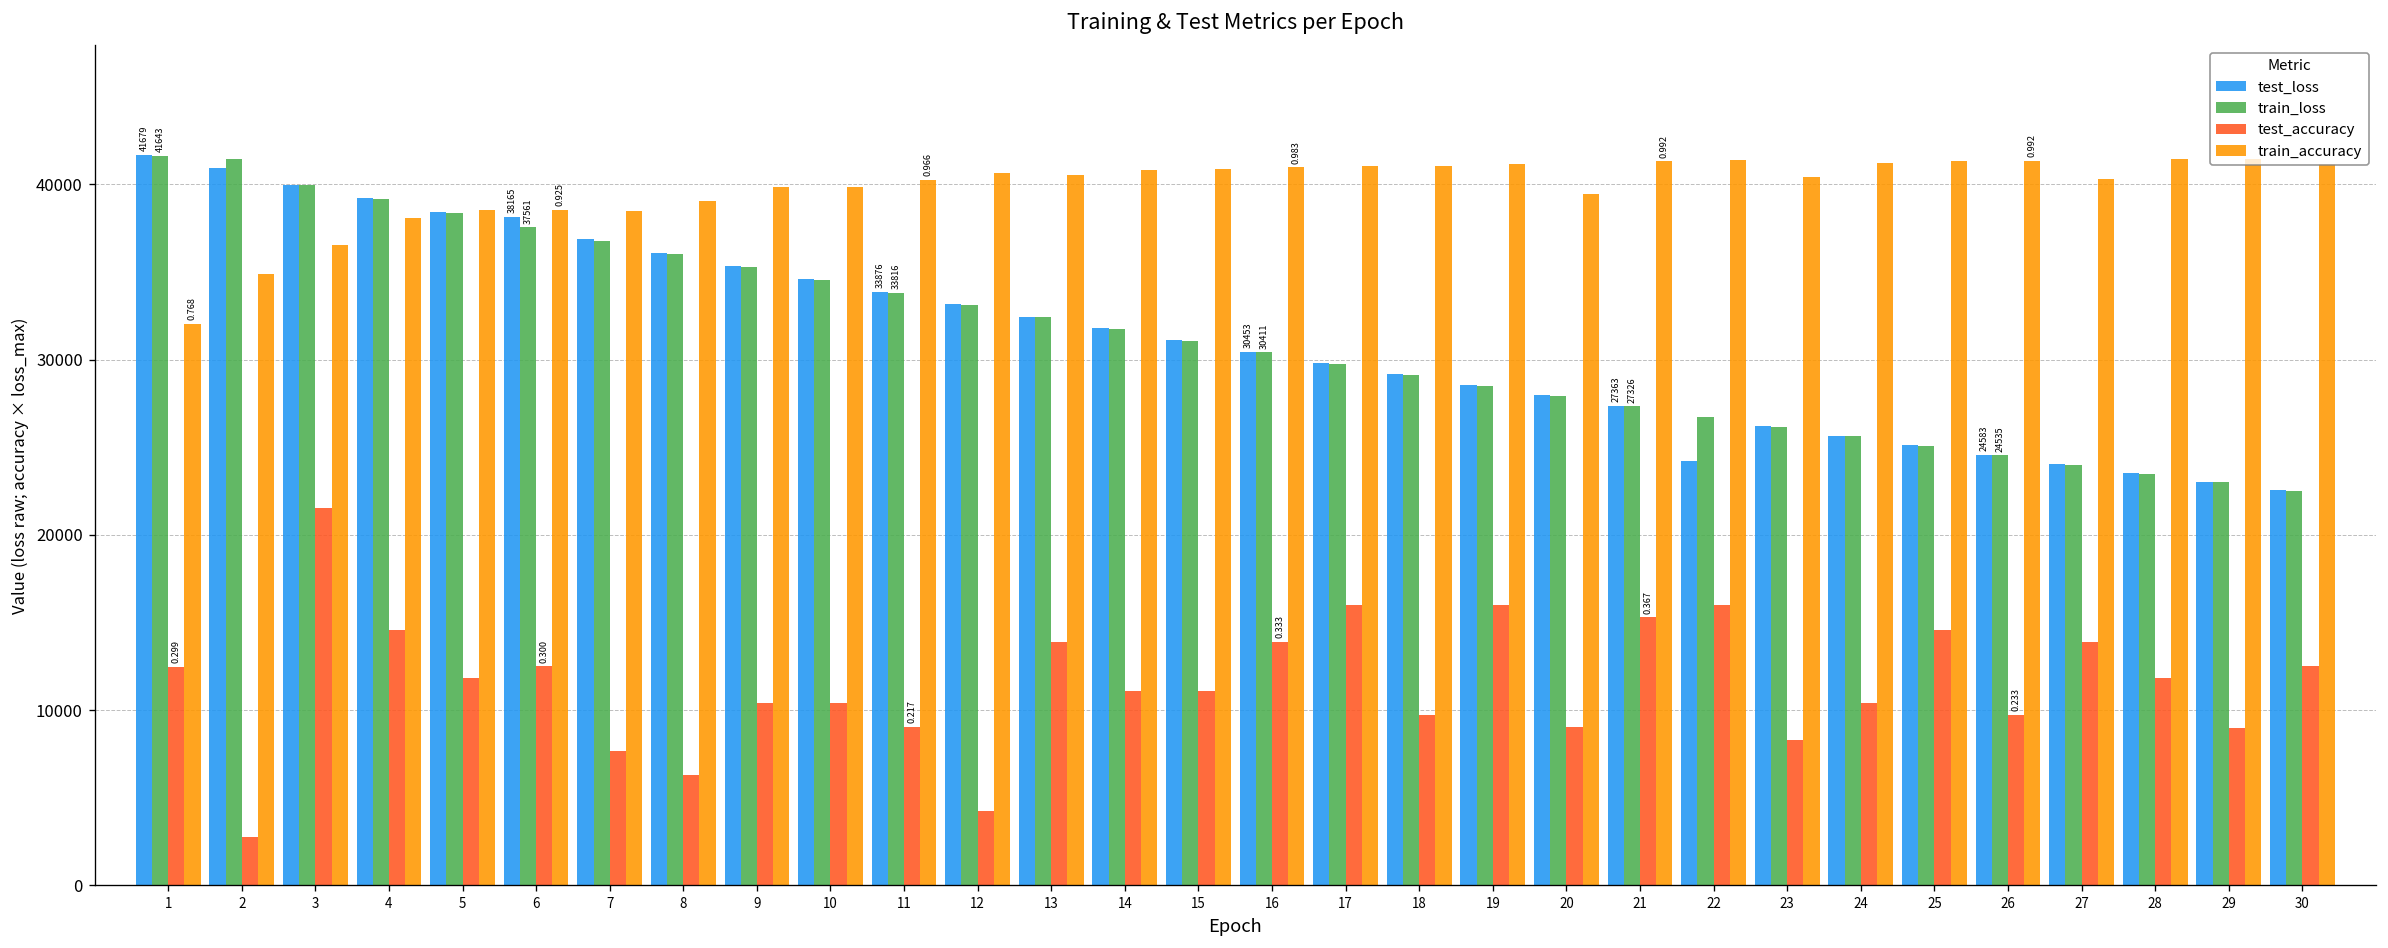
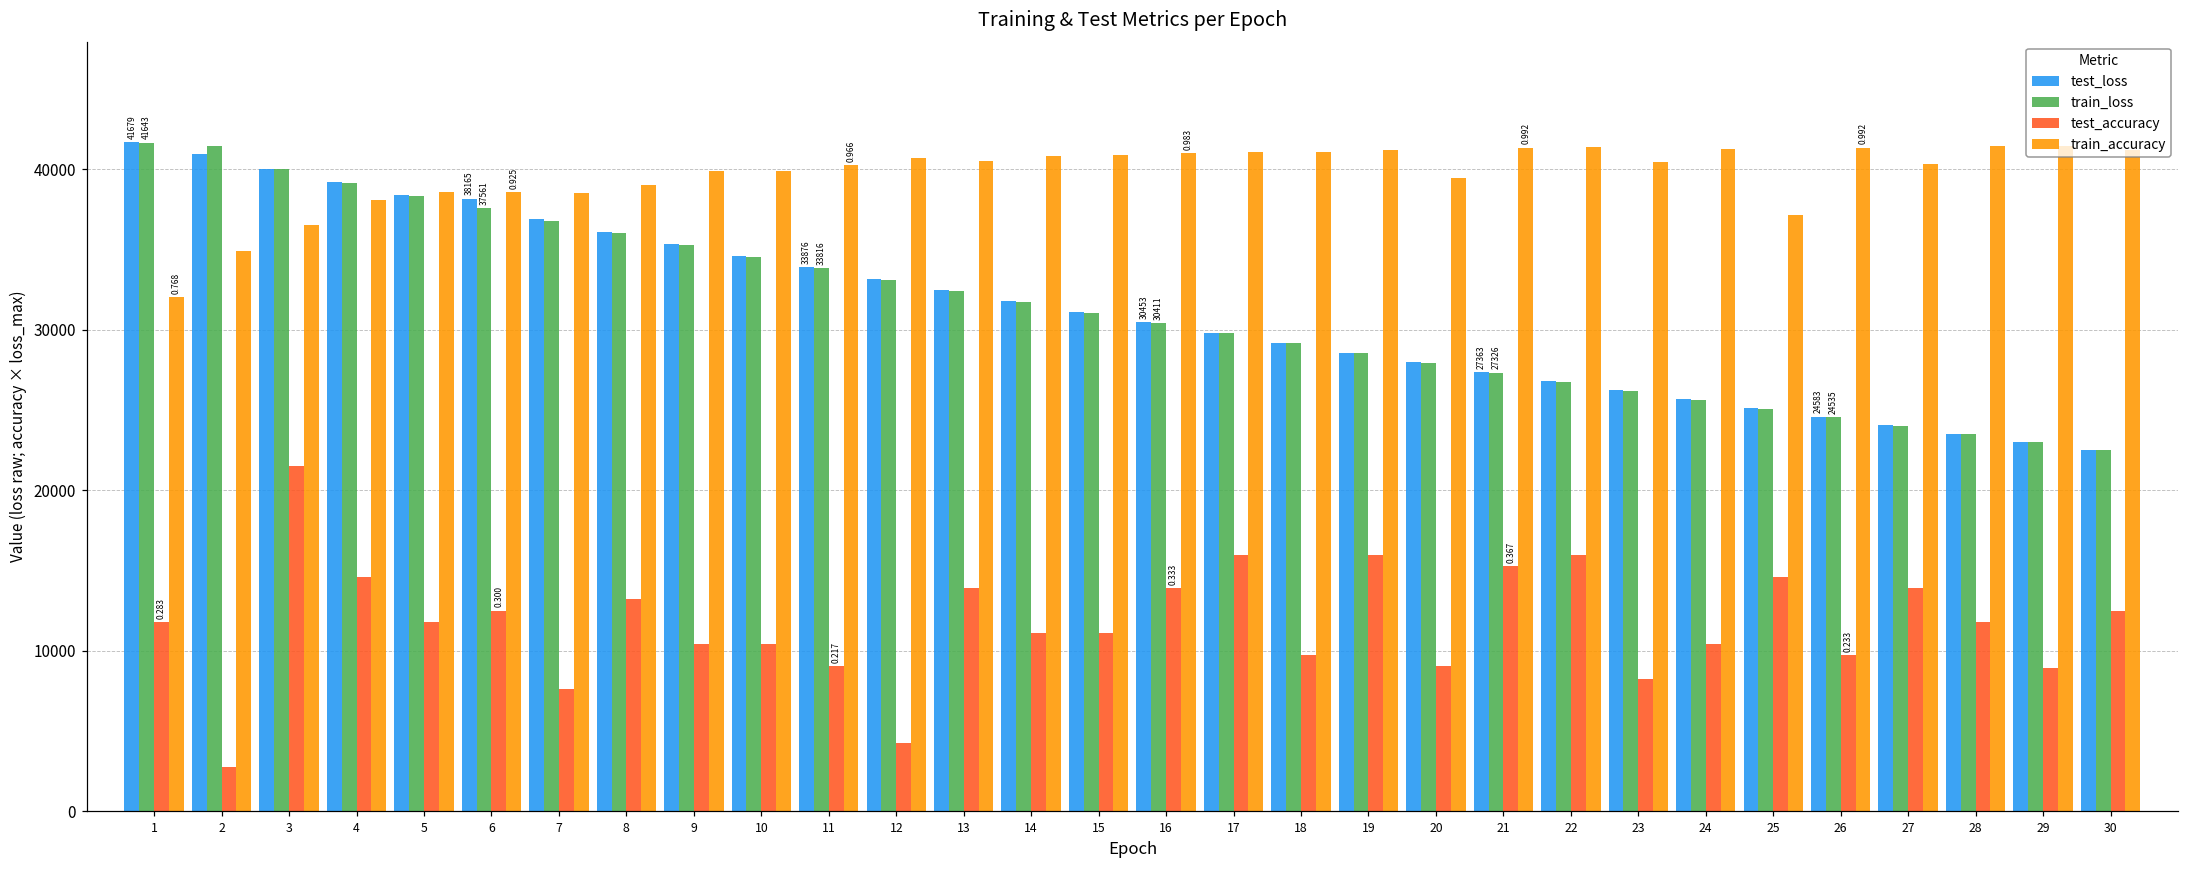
  {
    "test_loss": {
      "2": 40900,
      "3": 40000,
      "4": 39200,
      "5": 38400,
      "7": 36900,
      "8": 36100,
      "9": 35300,
      "10": 34600,
      "12": 33200,
      "13": 32500,
      "14": 31800,
      "15": 31100,
      "17": 29800,
      "18": 29200,
      "19": 28600,
      "20": 28000,
-     "22": 24200,
+     "22": 26800,
      "23": 26200,
      "24": 25700,
      "25": 25100,
      "27": 24000,
      "28": 23500,
      "29": 23000,
      "30": 22500
    },
    "train_loss": {
      "1": 41643,
      "6": 37561,
      "11": 33816,
      "16": 30411,
      "21": 27326,
      "26": 24535
    },
    "test_accuracy": {
-     "1": 0.299,
-     "8": 6300
+     "1": 0.283,
+     "8": 13200
    },
    "train_accuracy": {
      "2": 34900,
      "3": 36500,
      "4": 38100,
      "5": 38600,
      "7": 38500,
      "8": 39000,
      "9": 39900,
      "10": 39800,
      "12": 40700,
      "13": 40500,
      "14": 40800,
      "15": 40900,
      "17": 41100,
      "18": 41000,
      "19": 41200,
      "20": 39500,
      "22": 41400,
      "23": 40400,
      "24": 41200,
-     "25": 41300,
+     "25": 37100,
      "27": 40300,
      "28": 41500
    }
  }
